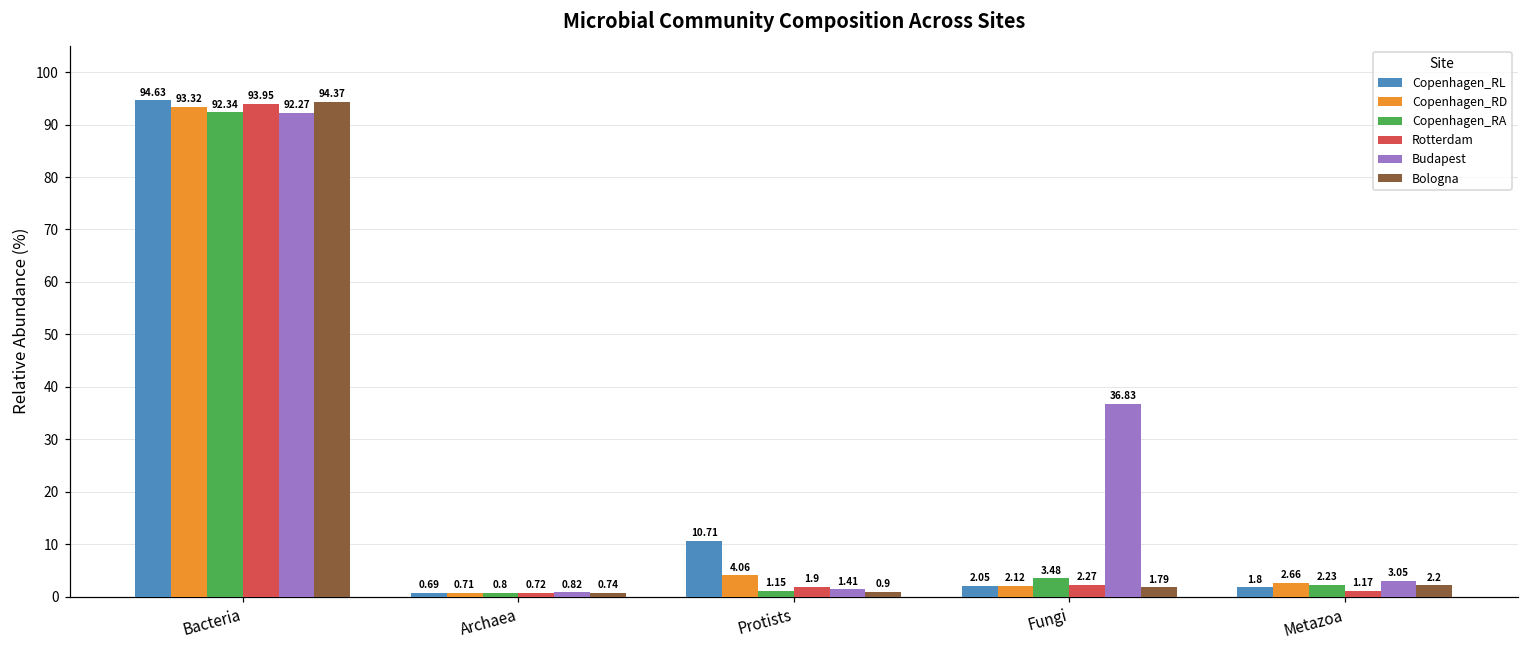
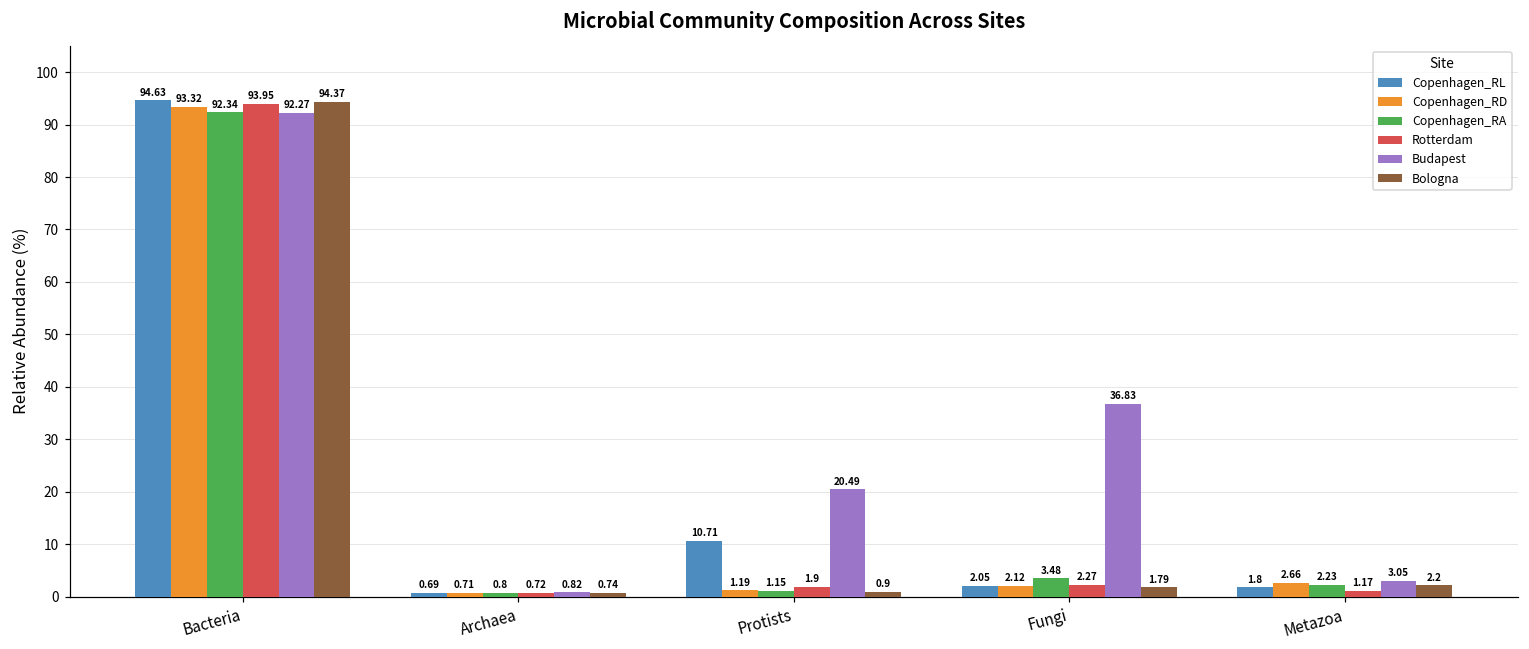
  {
    "Copenhagen_RL": {
      "Bacteria": 94.63,
      "Archaea": 0.69,
      "Protists": 10.71,
      "Fungi": 2.05,
      "Metazoa": 1.8
    },
    "Copenhagen_RD": {
      "Bacteria": 93.32,
      "Archaea": 0.71,
-     "Protists": 4.06,
+     "Protists": 1.19,
      "Fungi": 2.12,
      "Metazoa": 2.66
    },
    "Copenhagen_RA": {
      "Bacteria": 92.34,
      "Archaea": 0.8,
      "Protists": 1.15,
      "Fungi": 3.48,
      "Metazoa": 2.23
    },
    "Rotterdam": {
      "Bacteria": 93.95,
      "Archaea": 0.72,
      "Protists": 1.9,
      "Fungi": 2.27,
      "Metazoa": 1.17
    },
    "Budapest": {
      "Bacteria": 92.27,
      "Archaea": 0.82,
-     "Protists": 1.41,
+     "Protists": 20.49,
      "Fungi": 36.83,
      "Metazoa": 3.05
    },
    "Bologna": {
      "Bacteria": 94.37,
      "Archaea": 0.74,
      "Protists": 0.9,
      "Fungi": 1.79,
      "Metazoa": 2.2
    }
  }
